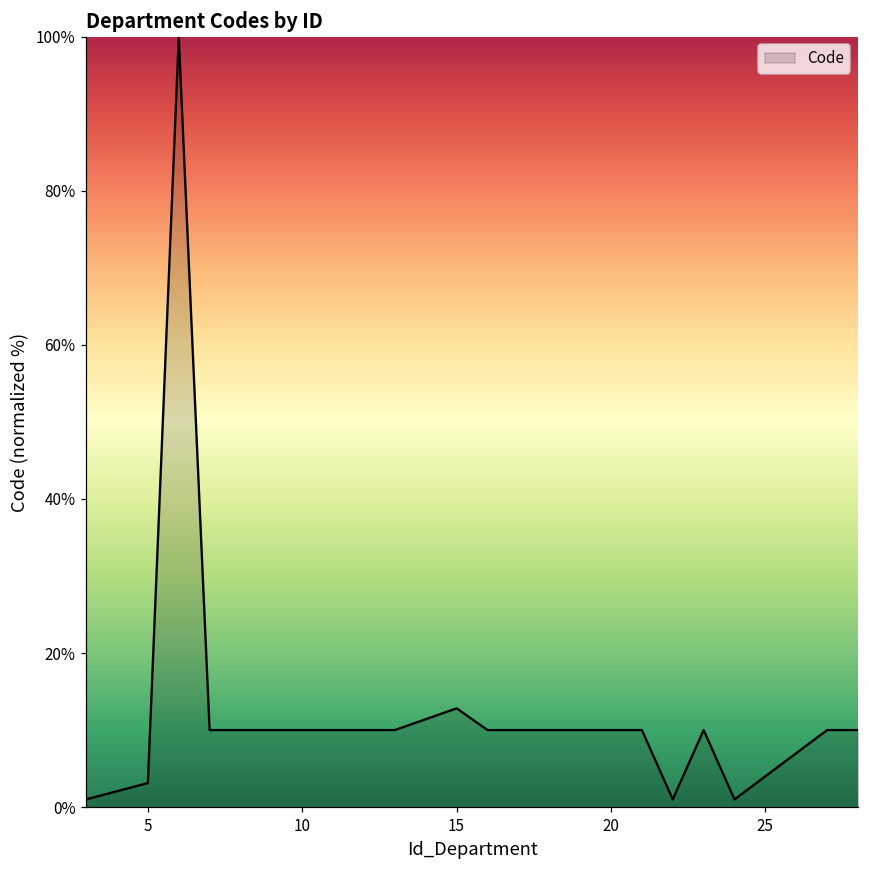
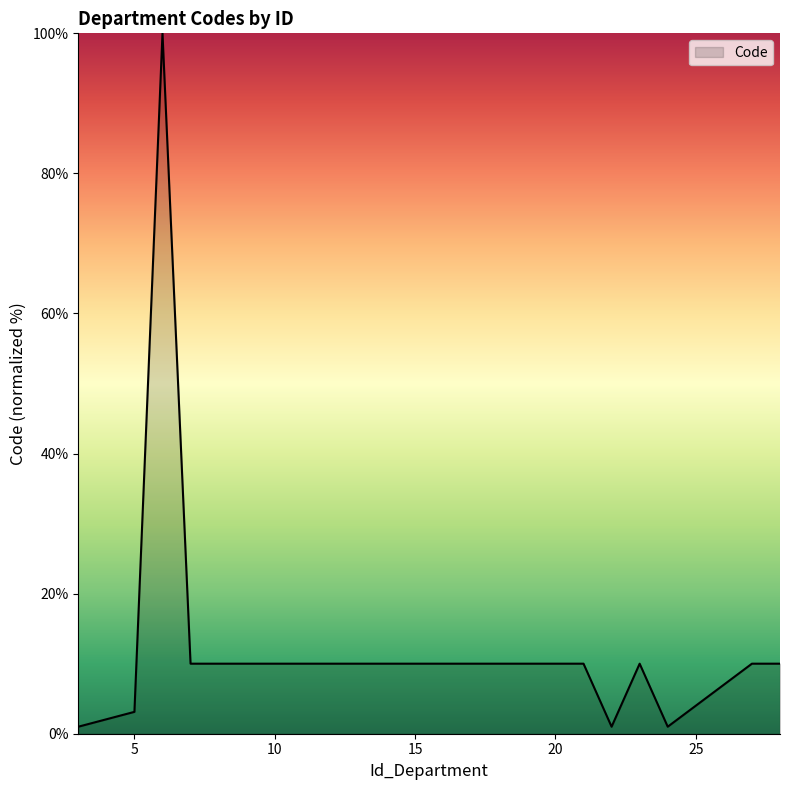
  {
    "5": "3%",
    "10": "10%",
-   "15": "13%",
+   "15": "10%",
    "20": "10%"
  }
